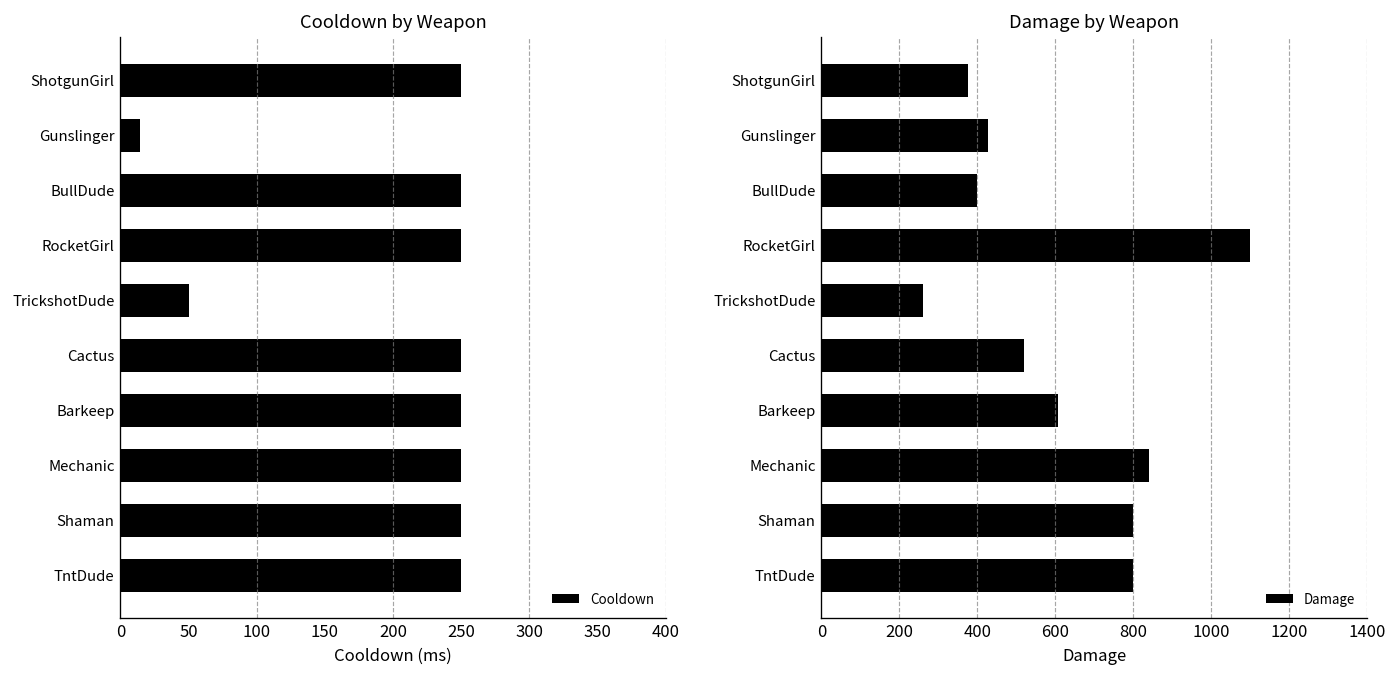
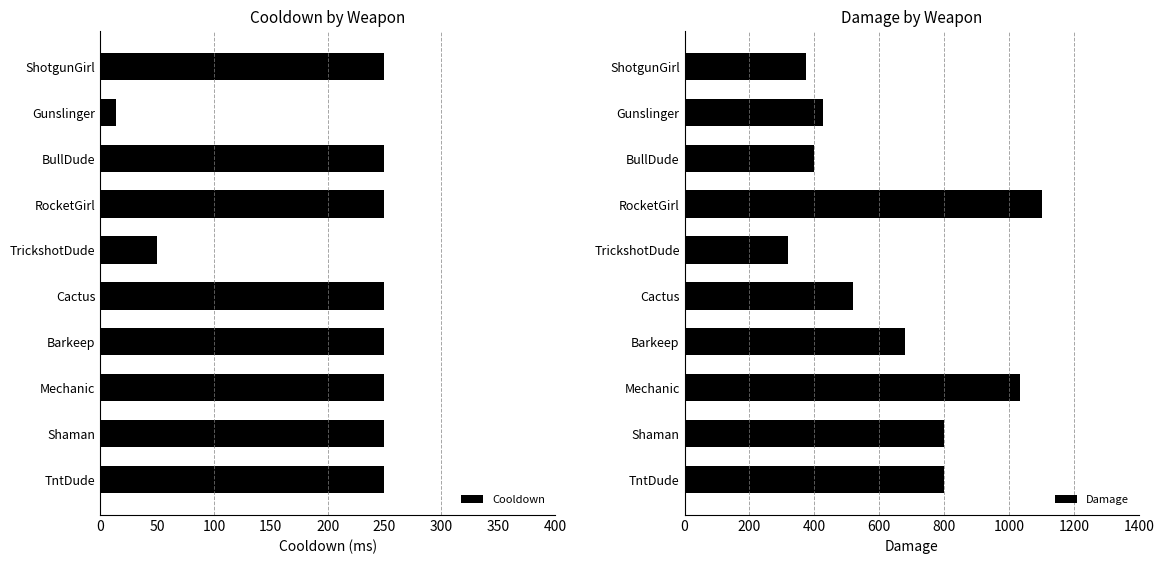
  {
    "Cooldown by Weapon": {
      "ShotgunGirl": 250,
      "Gunslinger": 14,
      "BullDude": 250,
      "RocketGirl": 250,
      "TrickshotDude": 50,
      "Cactus": 250,
      "Barkeep": 250,
      "Mechanic": 250,
      "Shaman": 250,
      "TntDude": 250
    },
    "Damage by Weapon": {
      "ShotgunGirl": 380,
      "Gunslinger": 430,
      "BullDude": 400,
      "RocketGirl": 1100,
-     "TrickshotDude": 260,
+     "TrickshotDude": 320,
      "Cactus": 520,
-     "Barkeep": 610,
-     "Mechanic": 840,
+     "Barkeep": 680,
+     "Mechanic": 1030,
      "Shaman": 800,
      "TntDude": 800
    }
  }
